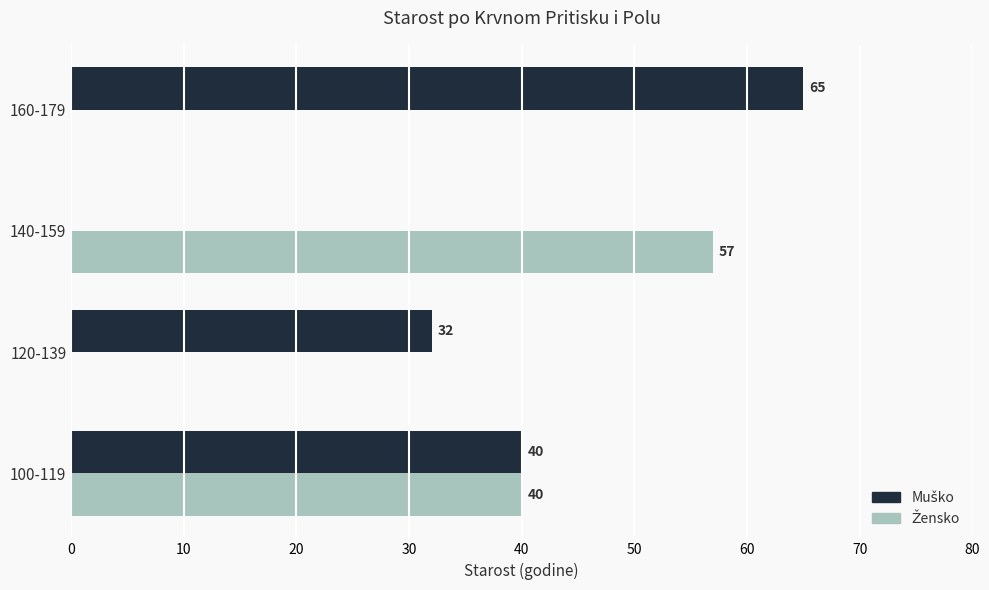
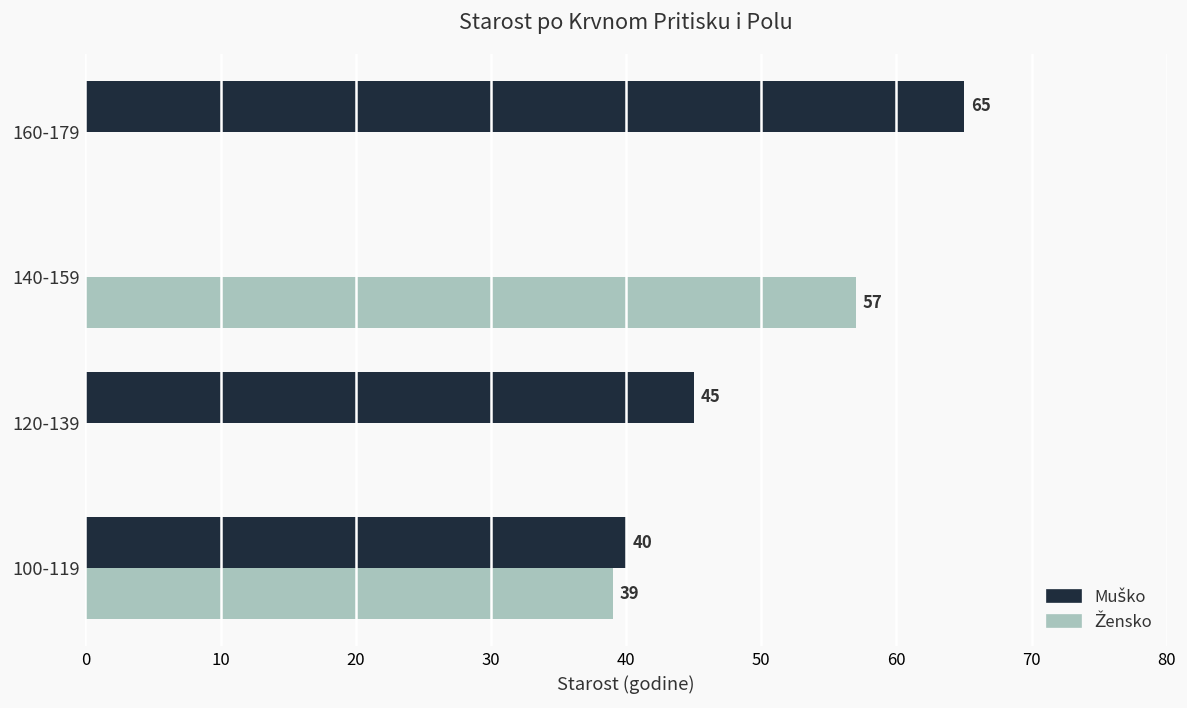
  {
    "Muško": {
      "160-179": 65,
-     "120-139": 32,
+     "120-139": 45,
      "100-119": 40
    },
    "Žensko": {
      "140-159": 57,
-     "100-119": 40
+     "100-119": 39
    }
  }
